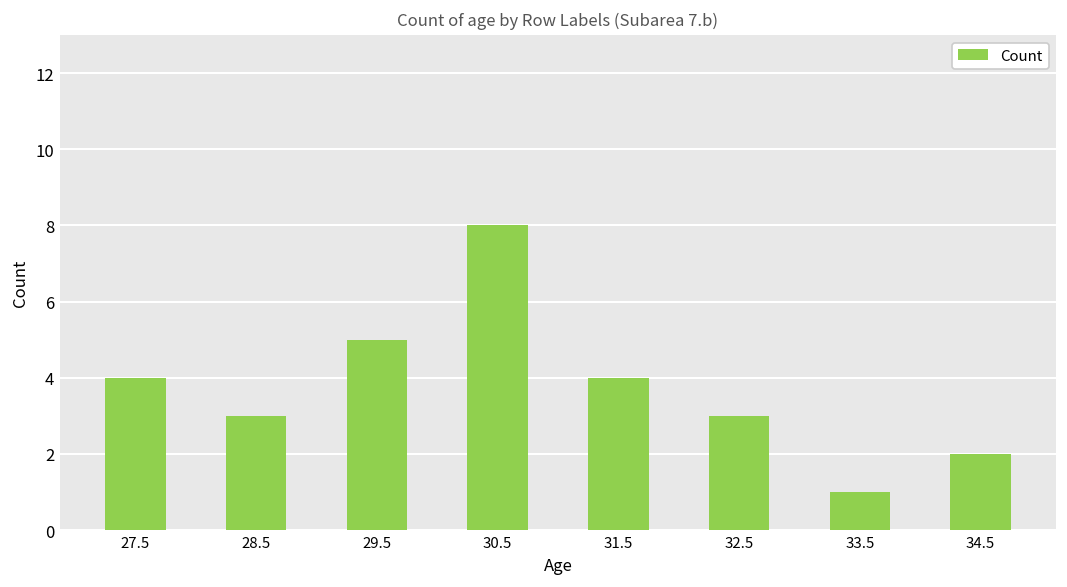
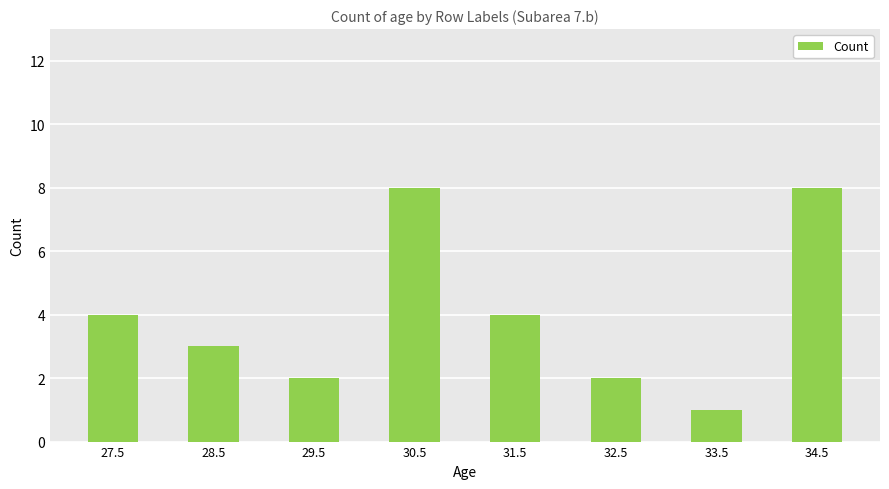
  {
    "27.5": 4,
    "28.5": 3,
-   "29.5": 5,
+   "29.5": 2,
    "30.5": 8,
    "31.5": 4,
-   "32.5": 3,
+   "32.5": 2,
    "33.5": 1,
-   "34.5": 2
+   "34.5": 8
  }
